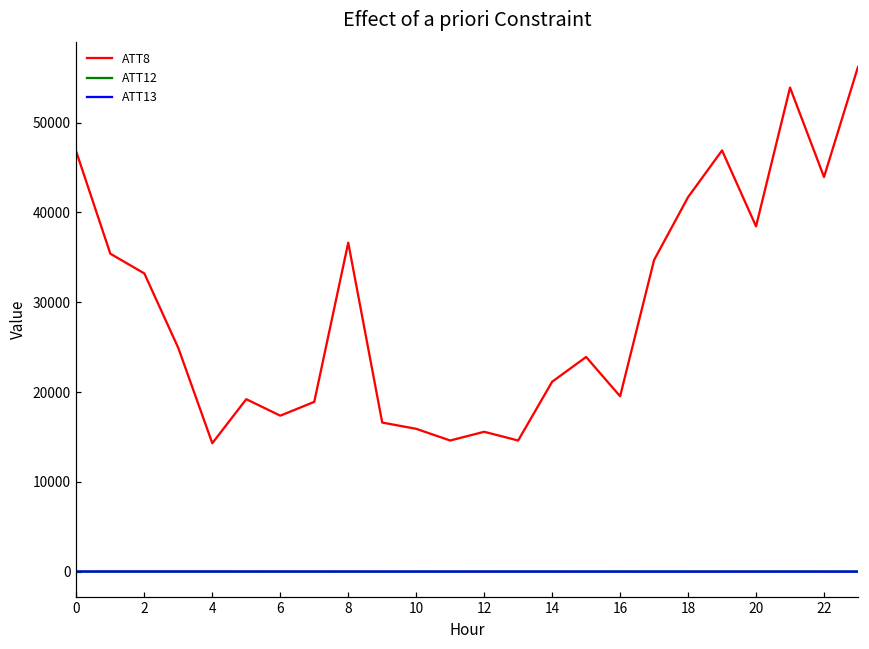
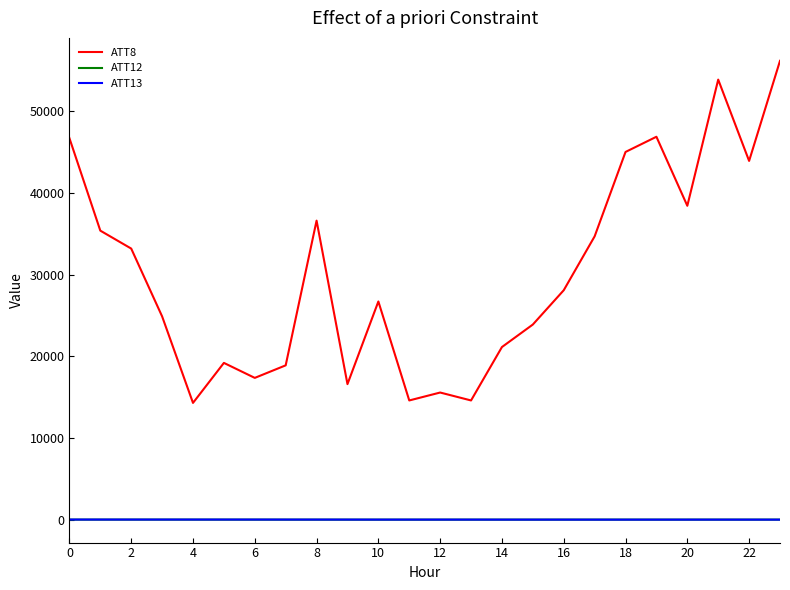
  {
    "ATT8": {
      "0": 47000,
      "2": 33000,
      "4": 14000,
      "6": 17000,
      "8": 37000,
-     "10": 16000,
+     "10": 27000,
      "12": 16000,
      "14": 21000,
-     "16": 20000,
-     "18": 42000,
+     "16": 28000,
+     "18": 45000,
      "20": 38000,
      "22": 44000
    },
    "ATT13": {
      "0": 0,
      "2": 0,
      "4": 0,
      "6": 0,
      "8": 0,
      "10": 0,
      "12": 0,
      "14": 0,
      "16": 0,
      "18": 0,
      "20": 0,
      "22": 0
    }
  }
